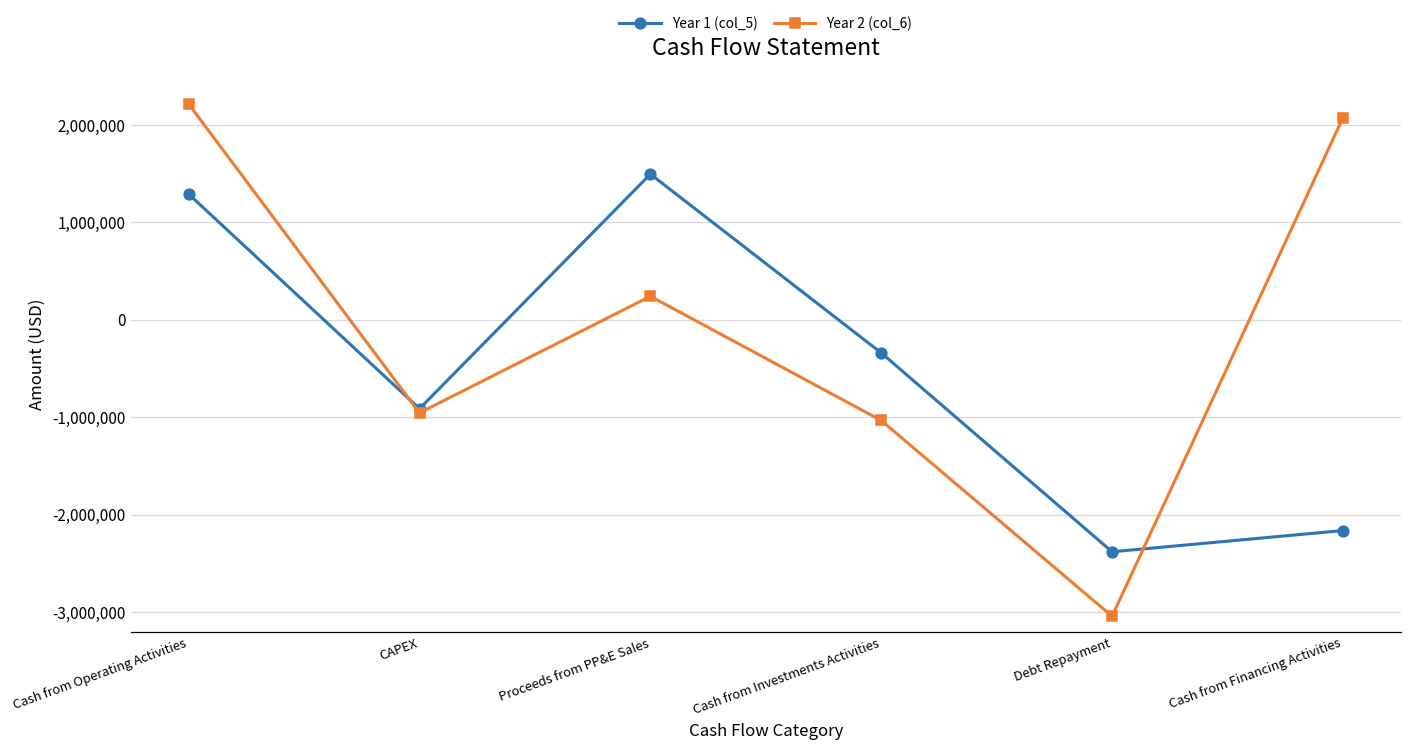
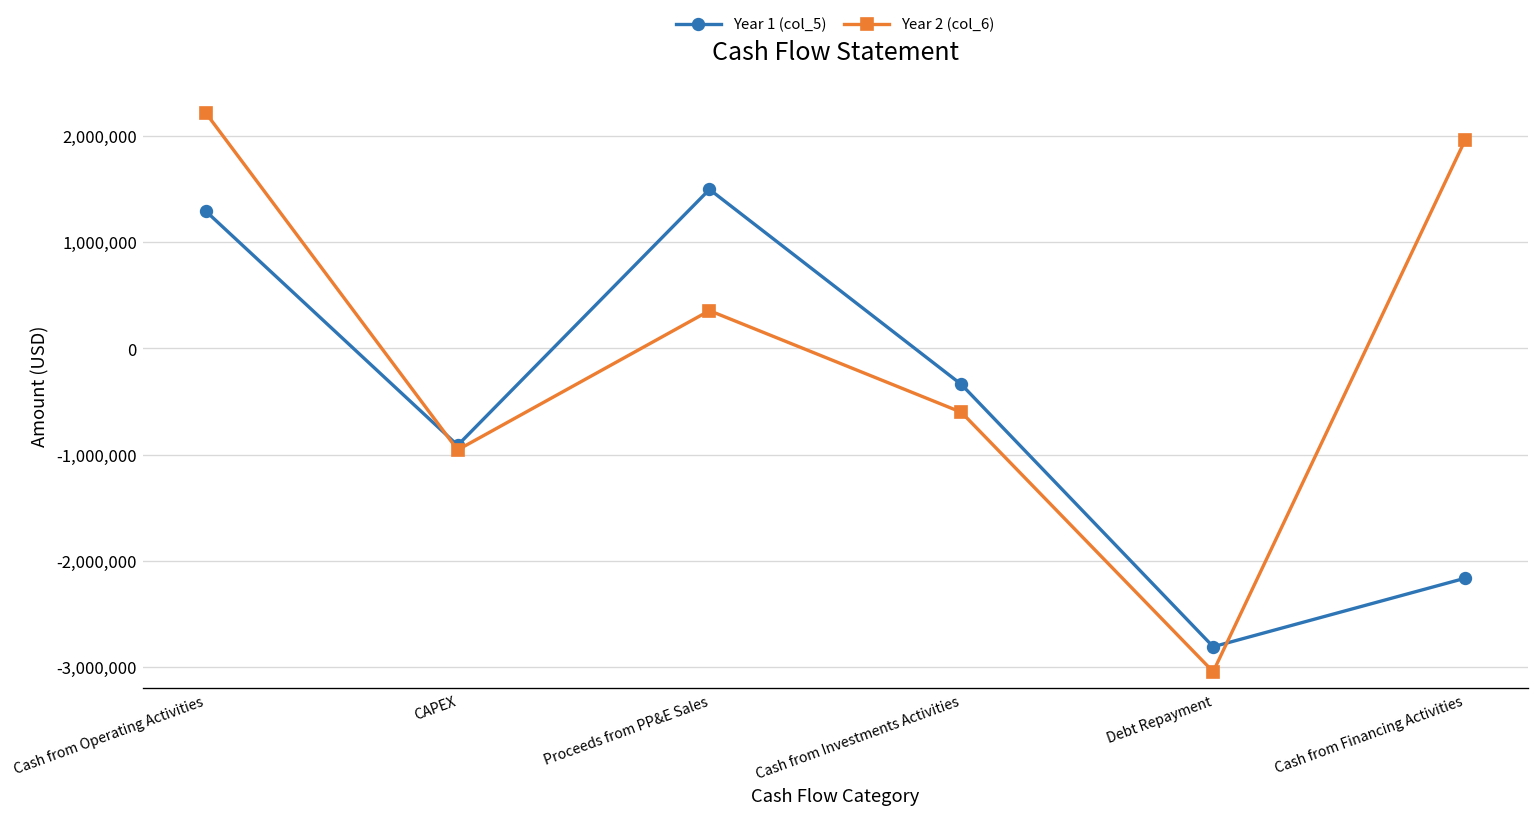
  {
    "Year 1 (col_5)": {
      "Cash from Operating Activities": "1,300,000",
      "CAPEX": "-900,000",
      "Proceeds from PP&E Sales": "1,500,000",
      "Cash from Investments Activities": "-300,000",
-     "Debt Repayment": "-2,400,000",
+     "Debt Repayment": "-2,800,000",
      "Cash from Financing Activities": "-2,200,000"
    },
    "Year 2 (col_6)": {
      "Cash from Operating Activities": "2,200,000",
      "CAPEX": "-1,000,000",
-     "Proceeds from PP&E Sales": "200,000",
-     "Cash from Investments Activities": "-1,000,000",
+     "Proceeds from PP&E Sales": "400,000",
+     "Cash from Investments Activities": "-600,000",
      "Debt Repayment": "-3,000,000",
-     "Cash from Financing Activities": "2,100,000"
+     "Cash from Financing Activities": "2,000,000"
    }
  }
